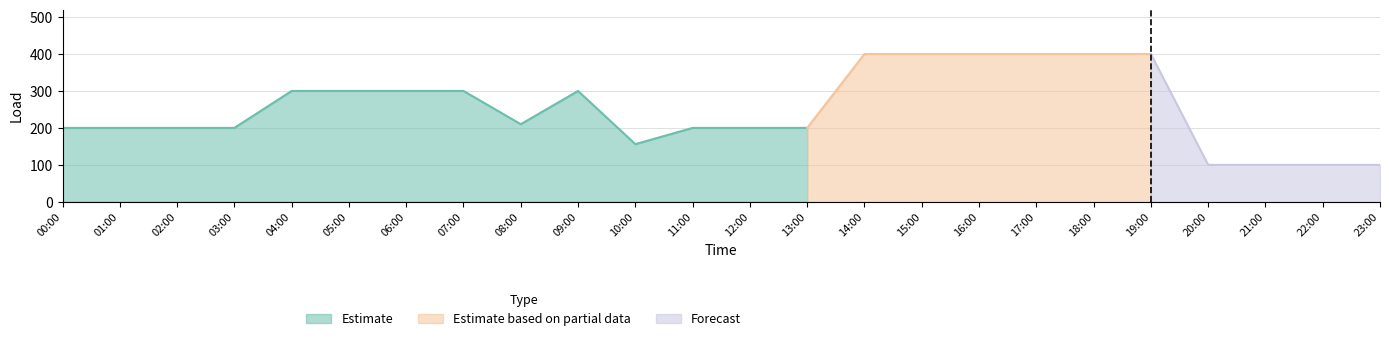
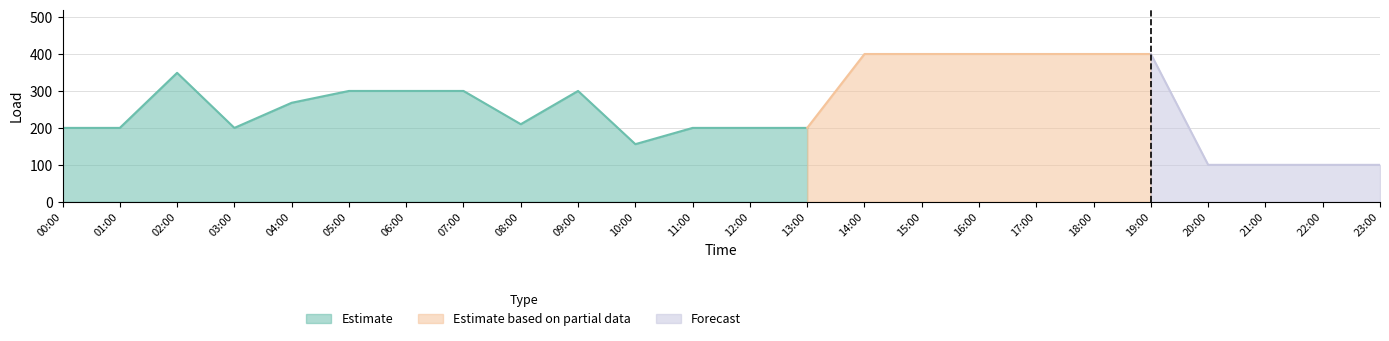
  {
    "Estimate": {
      "00:00": 200,
      "01:00": 200,
-     "02:00": 200,
+     "02:00": 350,
      "03:00": 200,
-     "04:00": 300,
+     "04:00": 270,
      "05:00": 300,
      "06:00": 300,
      "07:00": 300,
      "08:00": 210,
      "09:00": 300,
      "10:00": 160,
      "11:00": 200,
      "12:00": 200
    },
    "Estimate based on partial data": {
      "14:00": 400,
      "15:00": 400,
      "16:00": 400,
      "17:00": 400,
      "18:00": 400
    },
    "Forecast": {
      "20:00": 100,
      "21:00": 100,
      "22:00": 100,
      "23:00": 100
    }
  }
